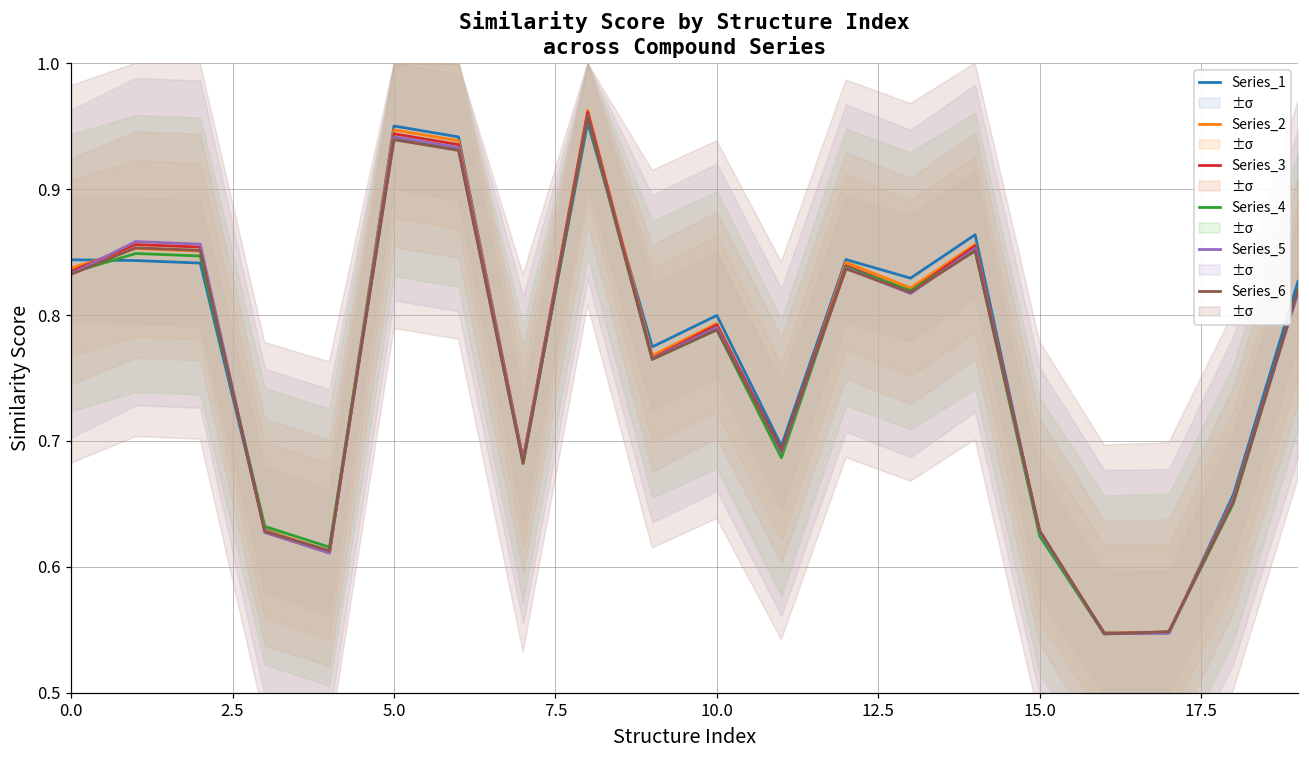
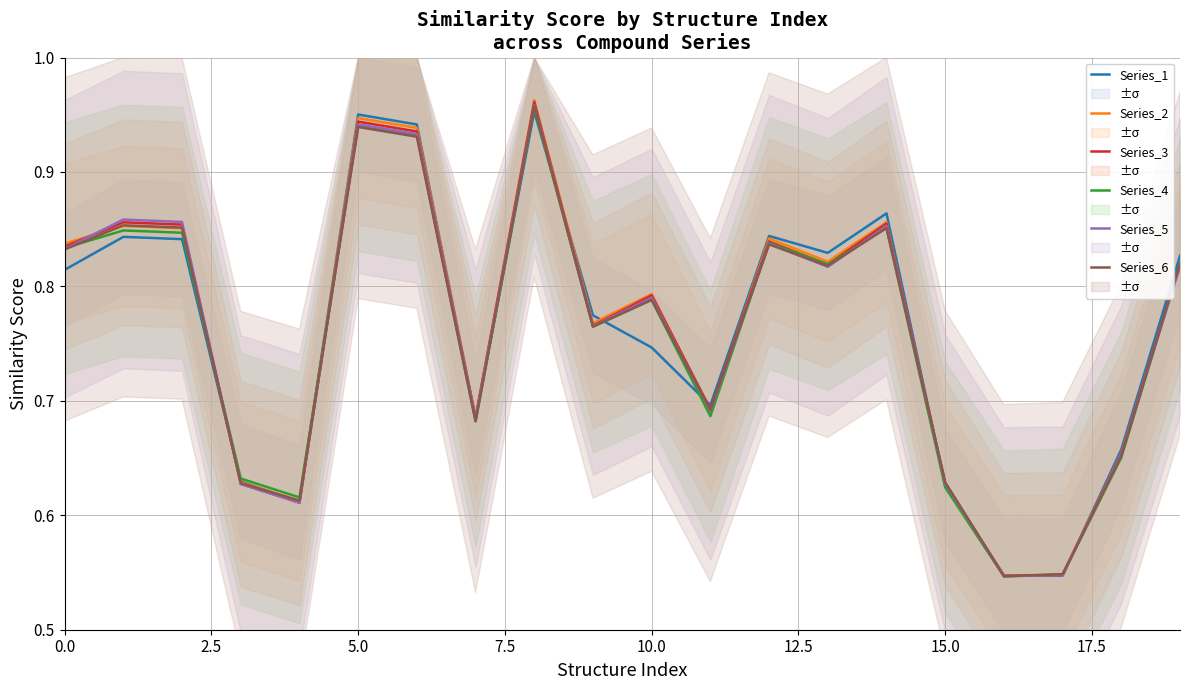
  {
    "Series_1": {
-     "0.0": 0.844,
+     "0.0": 0.815,
      "5.0": 0.950,
-     "10.0": 0.800
+     "10.0": 0.747
    },
    "Series_2": {
      "0.0": 0.837,
      "5.0": 0.947
    },
    "Series_3": {
      "5.0": 0.944
    }
  }
